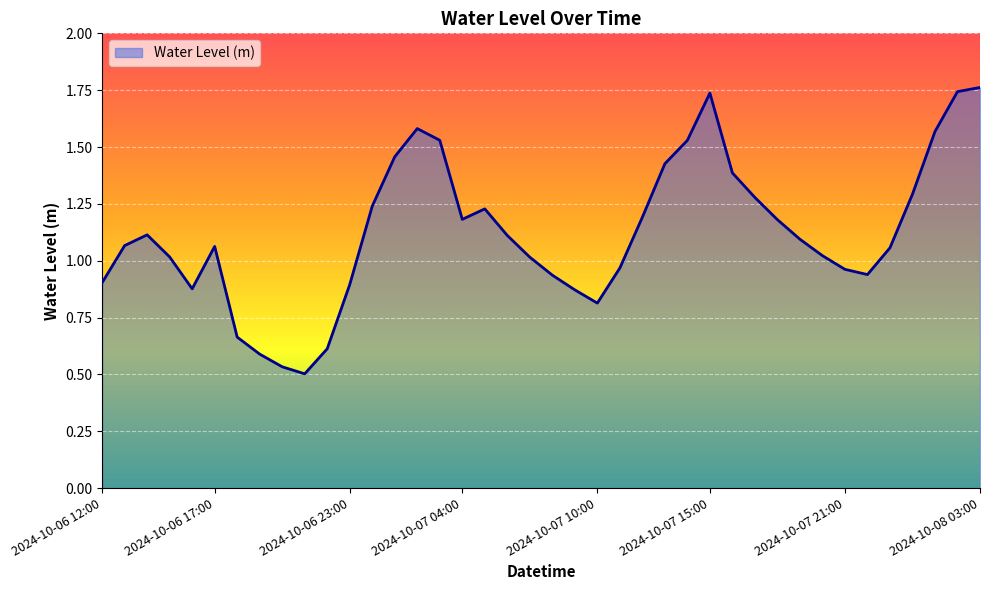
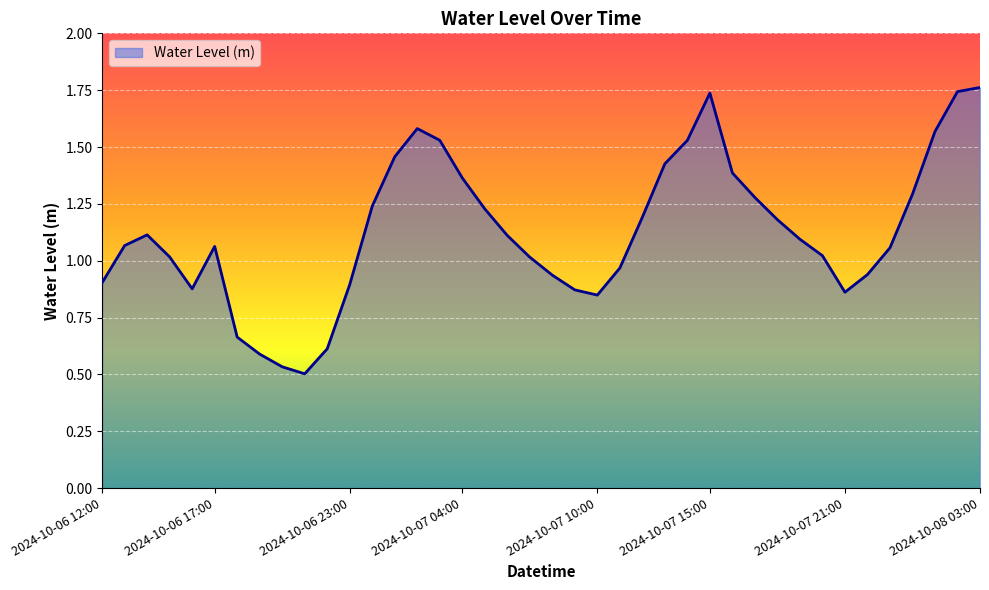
  {
    "2024-10-06 12:00": 0.90,
    "2024-10-06 17:00": 1.06,
    "2024-10-06 23:00": 0.89,
-   "2024-10-07 04:00": 1.18,
-   "2024-10-07 10:00": 0.81,
+   "2024-10-07 04:00": 1.36,
+   "2024-10-07 10:00": 0.85,
    "2024-10-07 15:00": 1.74,
-   "2024-10-07 21:00": 0.96,
+   "2024-10-07 21:00": 0.86,
    "2024-10-08 03:00": 1.76
  }
